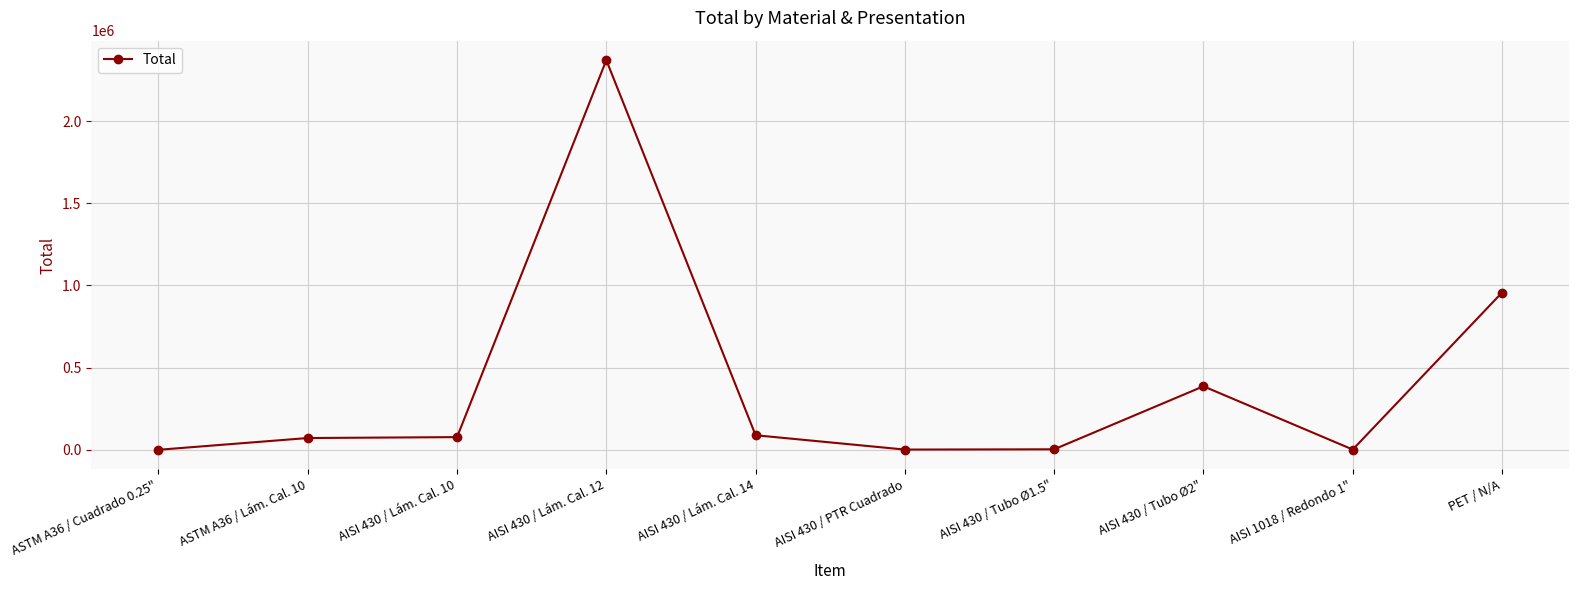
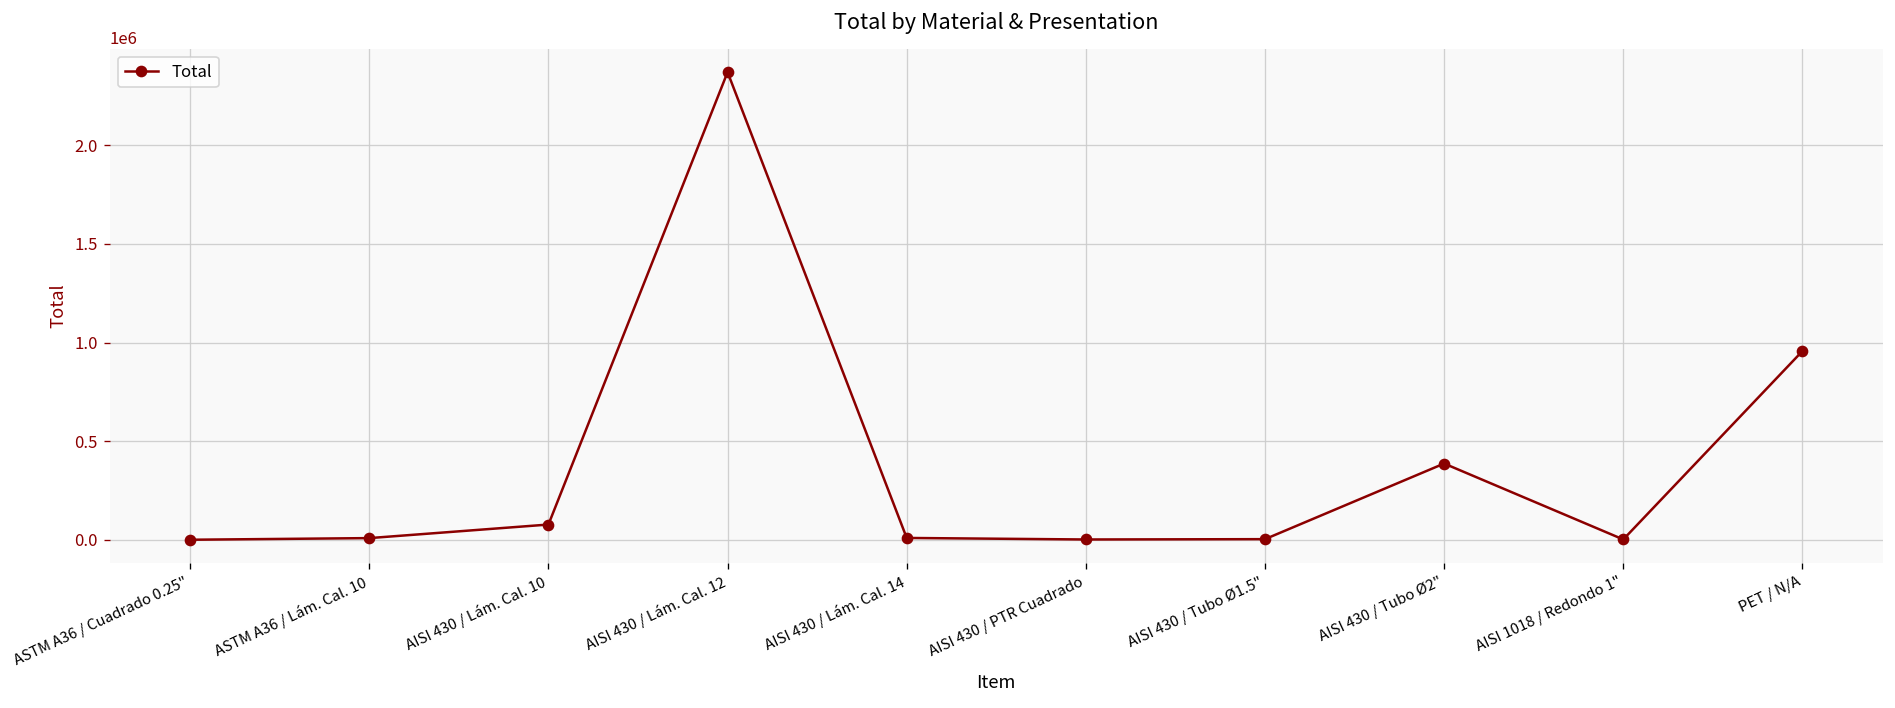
  {
    "ASTM A36 / Cuadrado 0.25\"": 0,
-   "ASTM A36 / Lám. Cal. 10": 70000,
+   "ASTM A36 / Lám. Cal. 10": 10000,
    "AISI 430 / Lám. Cal. 10": 80000,
    "AISI 430 / Lám. Cal. 12": 2370000,
-   "AISI 430 / Lám. Cal. 14": 90000,
+   "AISI 430 / Lám. Cal. 14": 10000,
    "AISI 430 / PTR Cuadrado": 0,
    "AISI 430 / Tubo Ø1.5\"": 0,
    "AISI 430 / Tubo Ø2\"": 390000,
    "AISI 1018 / Redondo 1\"": 0,
    "PET / N/A": 960000
  }
